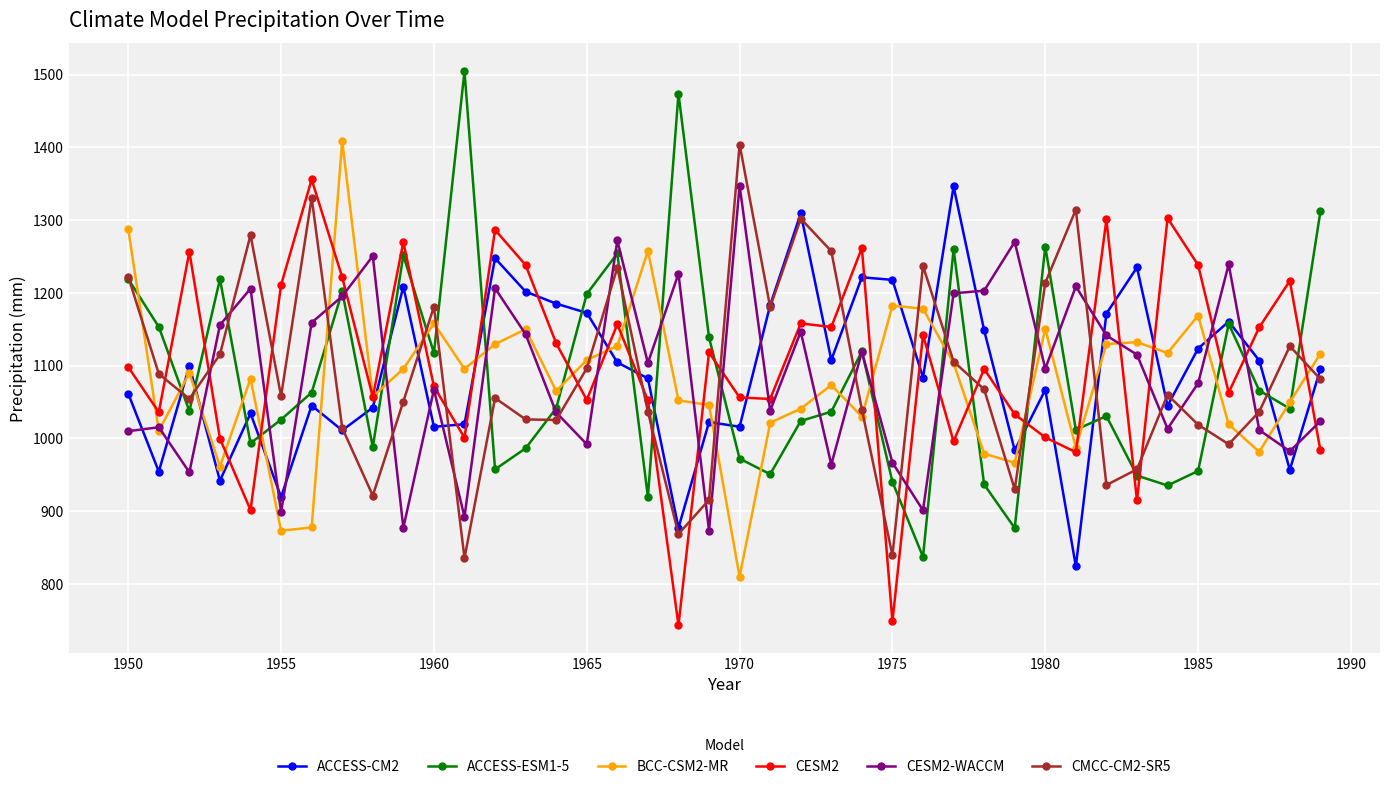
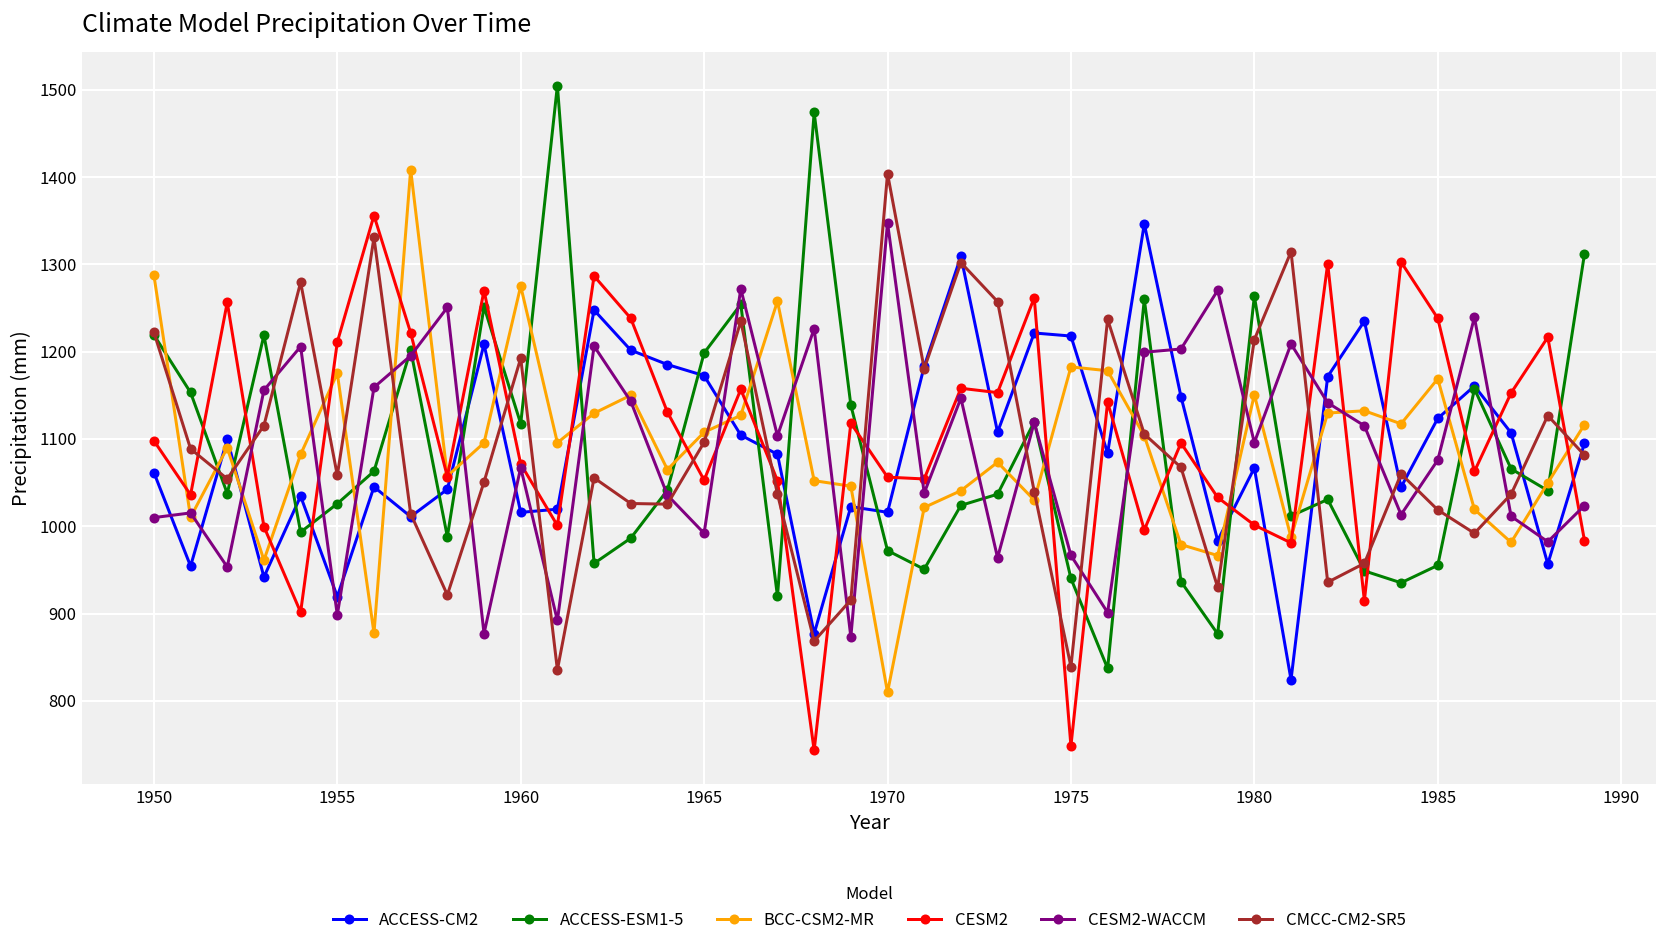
  {
    "ACCESS-CM2": {
      "1950": 1060,
      "1955": 920,
      "1960": 1020,
      "1965": 1170,
      "1970": 1020,
      "1975": 1220,
      "1980": 1070,
      "1985": 1120
    },
    "ACCESS-ESM1-5": {
      "1955": 1030,
      "1960": 1120,
      "1965": 1200,
      "1970": 970,
      "1975": 940,
      "1980": 1260,
      "1985": 960
    },
    "BCC-CSM2-MR": {
      "1950": 1290,
-     "1955": 870,
-     "1960": 1160,
+     "1955": 1180,
+     "1960": 1280,
      "1965": 1110,
      "1970": 810,
      "1975": 1180,
      "1980": 1150,
      "1985": 1170
    },
    "CESM2": {
      "1950": 1100,
      "1955": 1210,
      "1960": 1070,
      "1965": 1050,
      "1970": 1060,
      "1975": 750,
      "1980": 1000,
      "1985": 1240
    },
    "CESM2-WACCM": {
      "1950": 1010,
      "1955": 900,
      "1960": 1070,
      "1965": 990,
      "1970": 1350,
      "1975": 970,
      "1980": 1100,
      "1985": 1080
    },
    "CMCC-CM2-SR5": {
      "1955": 1060,
-     "1960": 1180,
+     "1960": 1190,
      "1965": 1100,
      "1970": 1400,
      "1975": 840,
      "1980": 1210,
      "1985": 1020
    }
  }
